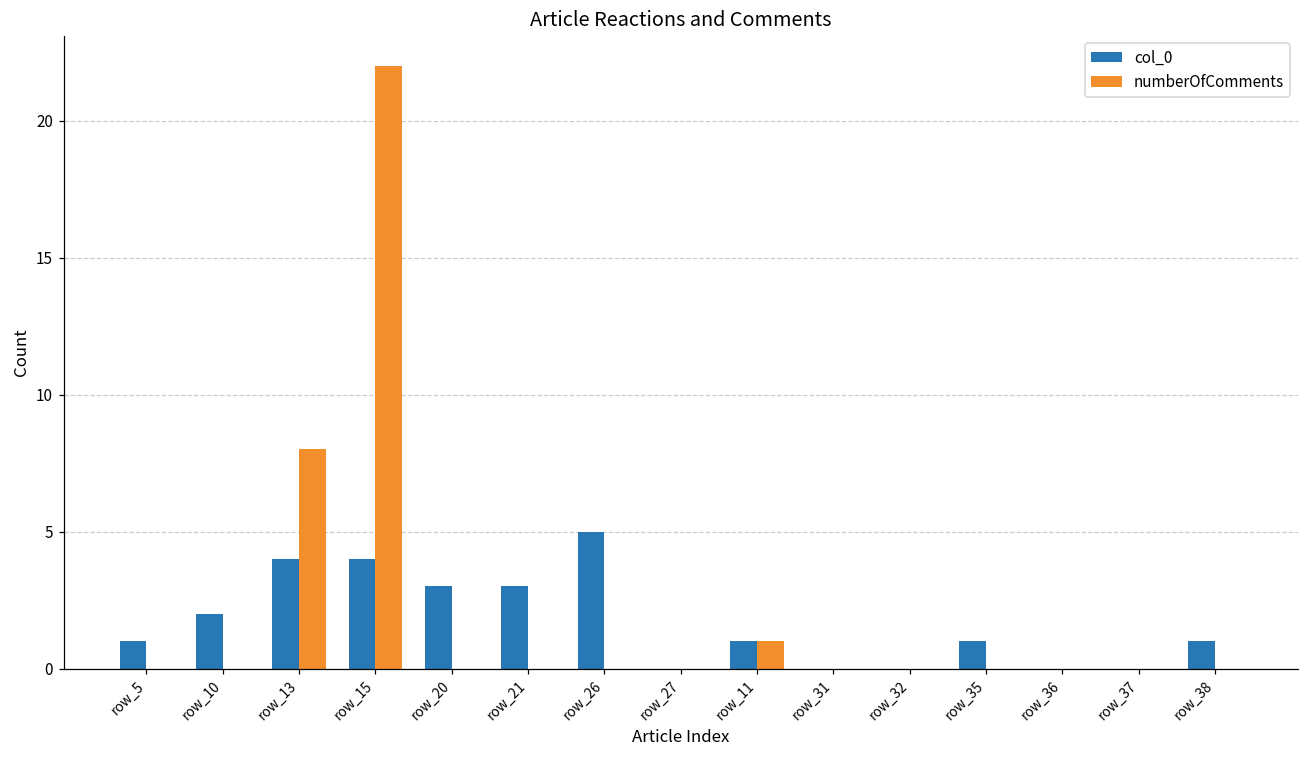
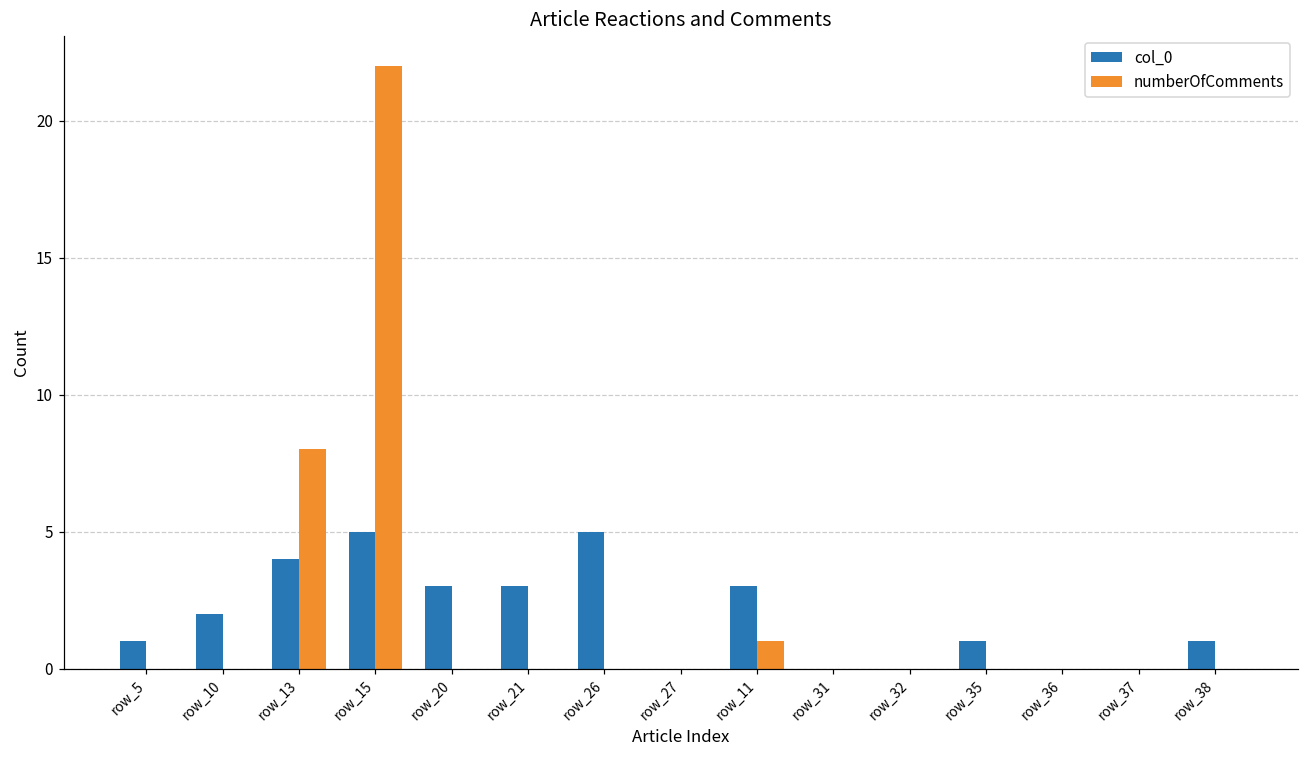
  {
    "col_0": {
      "row_5": 1,
      "row_10": 2,
      "row_13": 4,
-     "row_15": 4,
+     "row_15": 5,
      "row_20": 3,
      "row_21": 3,
      "row_26": 5,
      "row_27": 0,
-     "row_11": 1,
+     "row_11": 3,
      "row_31": 0,
      "row_32": 0,
      "row_35": 1,
      "row_36": 0,
      "row_37": 0,
      "row_38": 1
    },
    "numberOfComments": {
      "row_5": 0,
      "row_10": 0,
      "row_13": 8,
      "row_15": 22,
      "row_20": 0,
      "row_21": 0,
      "row_26": 0,
      "row_27": 0,
      "row_11": 1,
      "row_31": 0,
      "row_32": 0,
      "row_35": 0,
      "row_36": 0,
      "row_37": 0,
      "row_38": 0
    }
  }
